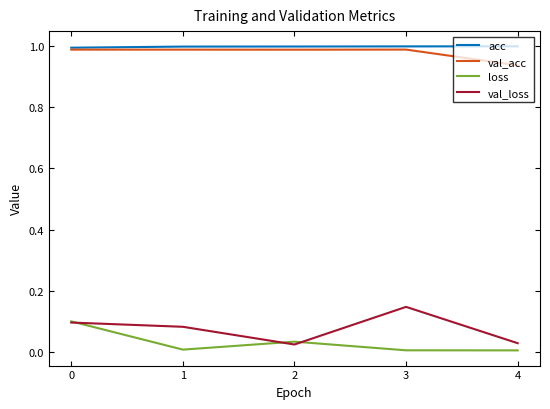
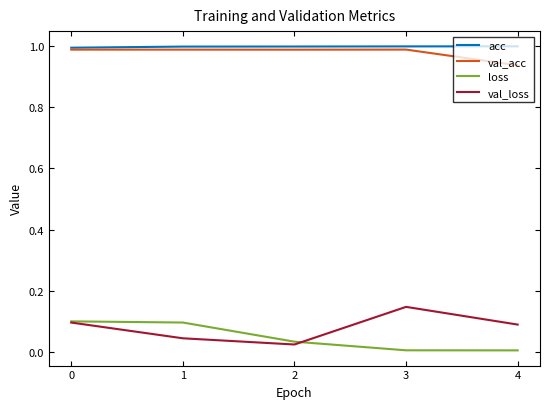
  {
    "acc": {
      "1": 1.00,
      "2": 1.00,
      "3": 1.00
    },
    "val_acc": {
      "1": 0.99,
      "2": 0.99,
      "3": 0.99
    },
    "loss": {
-     "1": 0.01,
+     "1": 0.10,
      "2": 0.03,
      "3": 0.01,
      "4": 0.01
    },
    "val_loss": {
-     "1": 0.08,
+     "1": 0.05,
      "2": 0.03,
      "3": 0.15,
-     "4": 0.03
+     "4": 0.09
    }
  }
